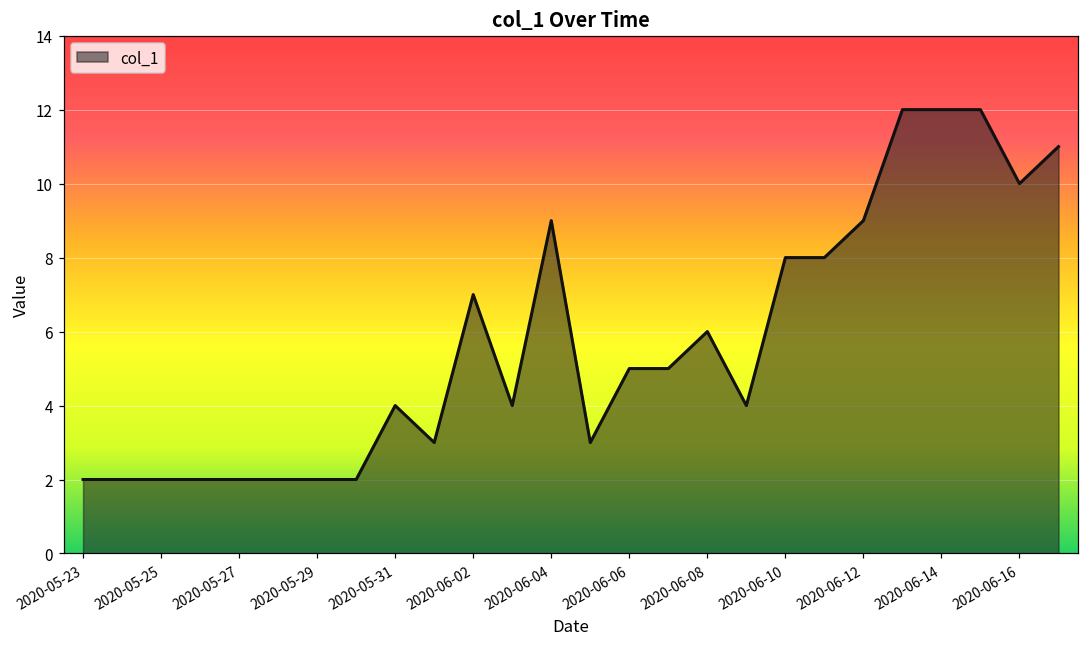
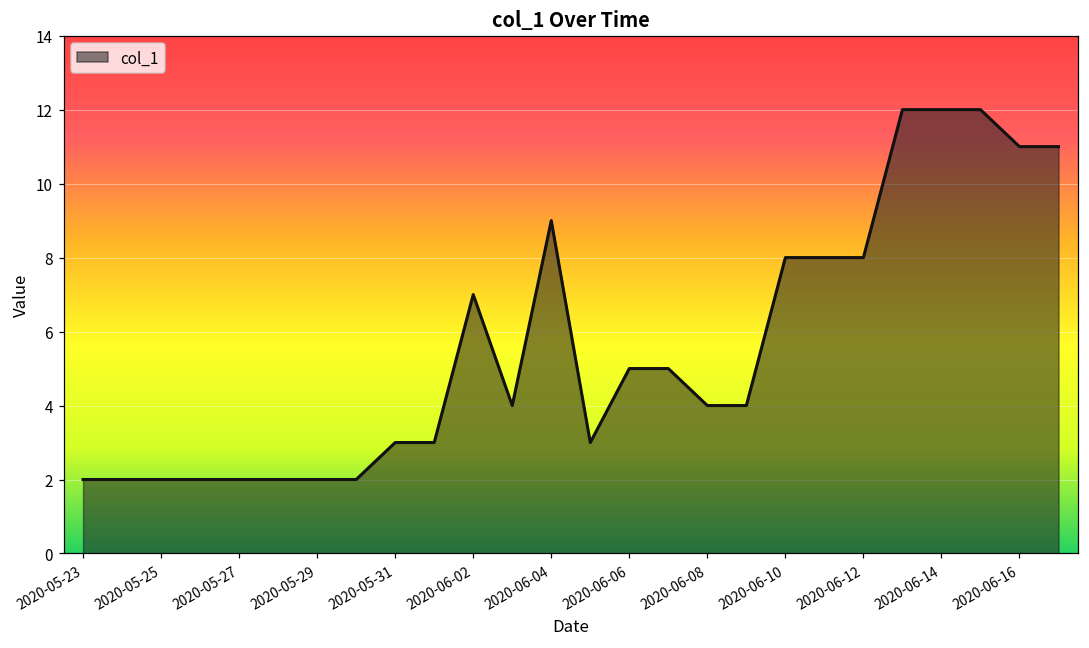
  {
    "2020-05-23": 2,
    "2020-05-25": 2,
    "2020-05-27": 2,
    "2020-05-29": 2,
-   "2020-05-31": 4,
+   "2020-05-31": 3,
    "2020-06-02": 7,
    "2020-06-04": 9,
    "2020-06-06": 5,
-   "2020-06-08": 6,
+   "2020-06-08": 4,
    "2020-06-10": 8,
-   "2020-06-12": 9,
+   "2020-06-12": 8,
    "2020-06-14": 12,
-   "2020-06-16": 10
+   "2020-06-16": 11
  }
